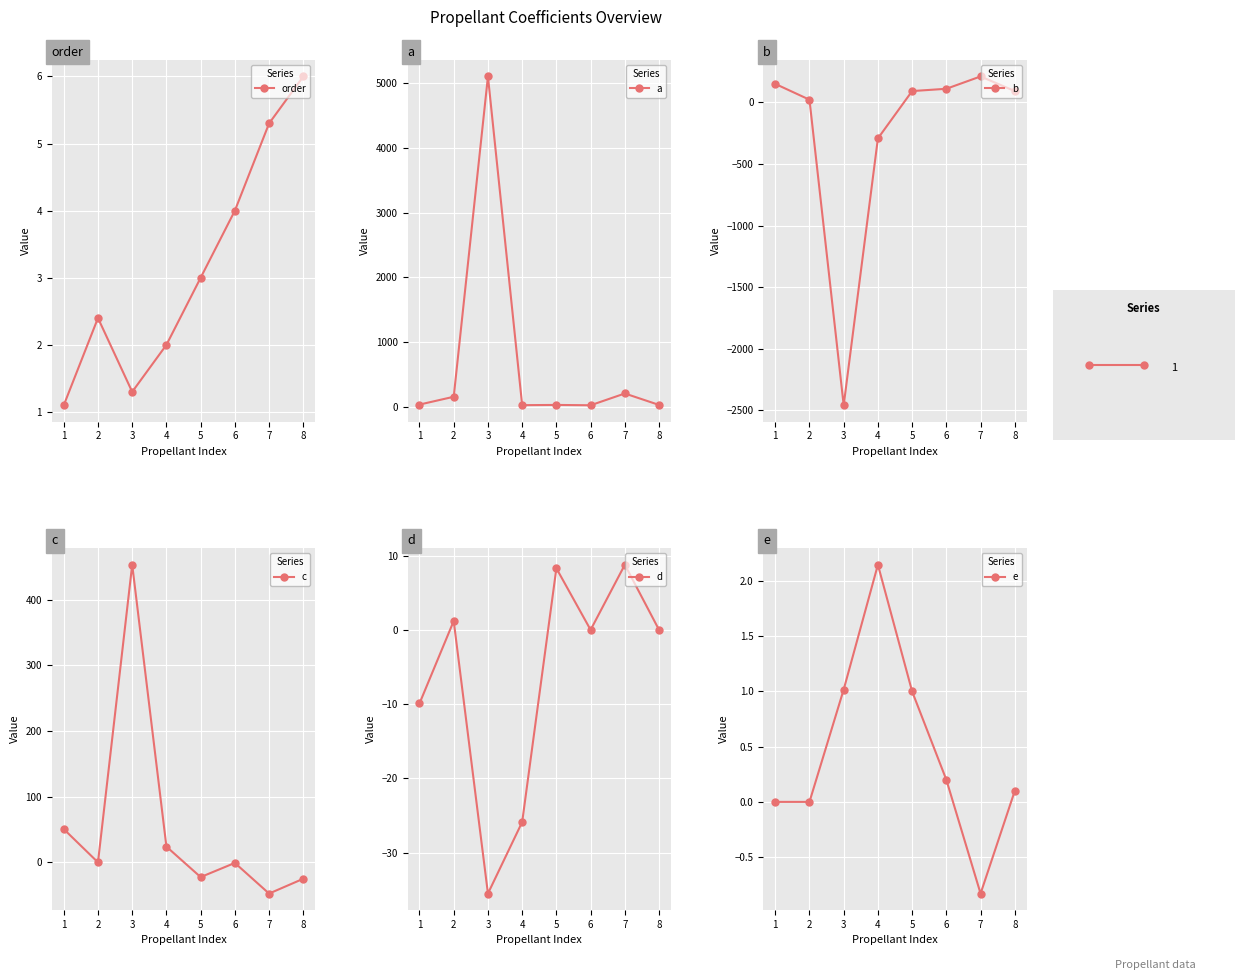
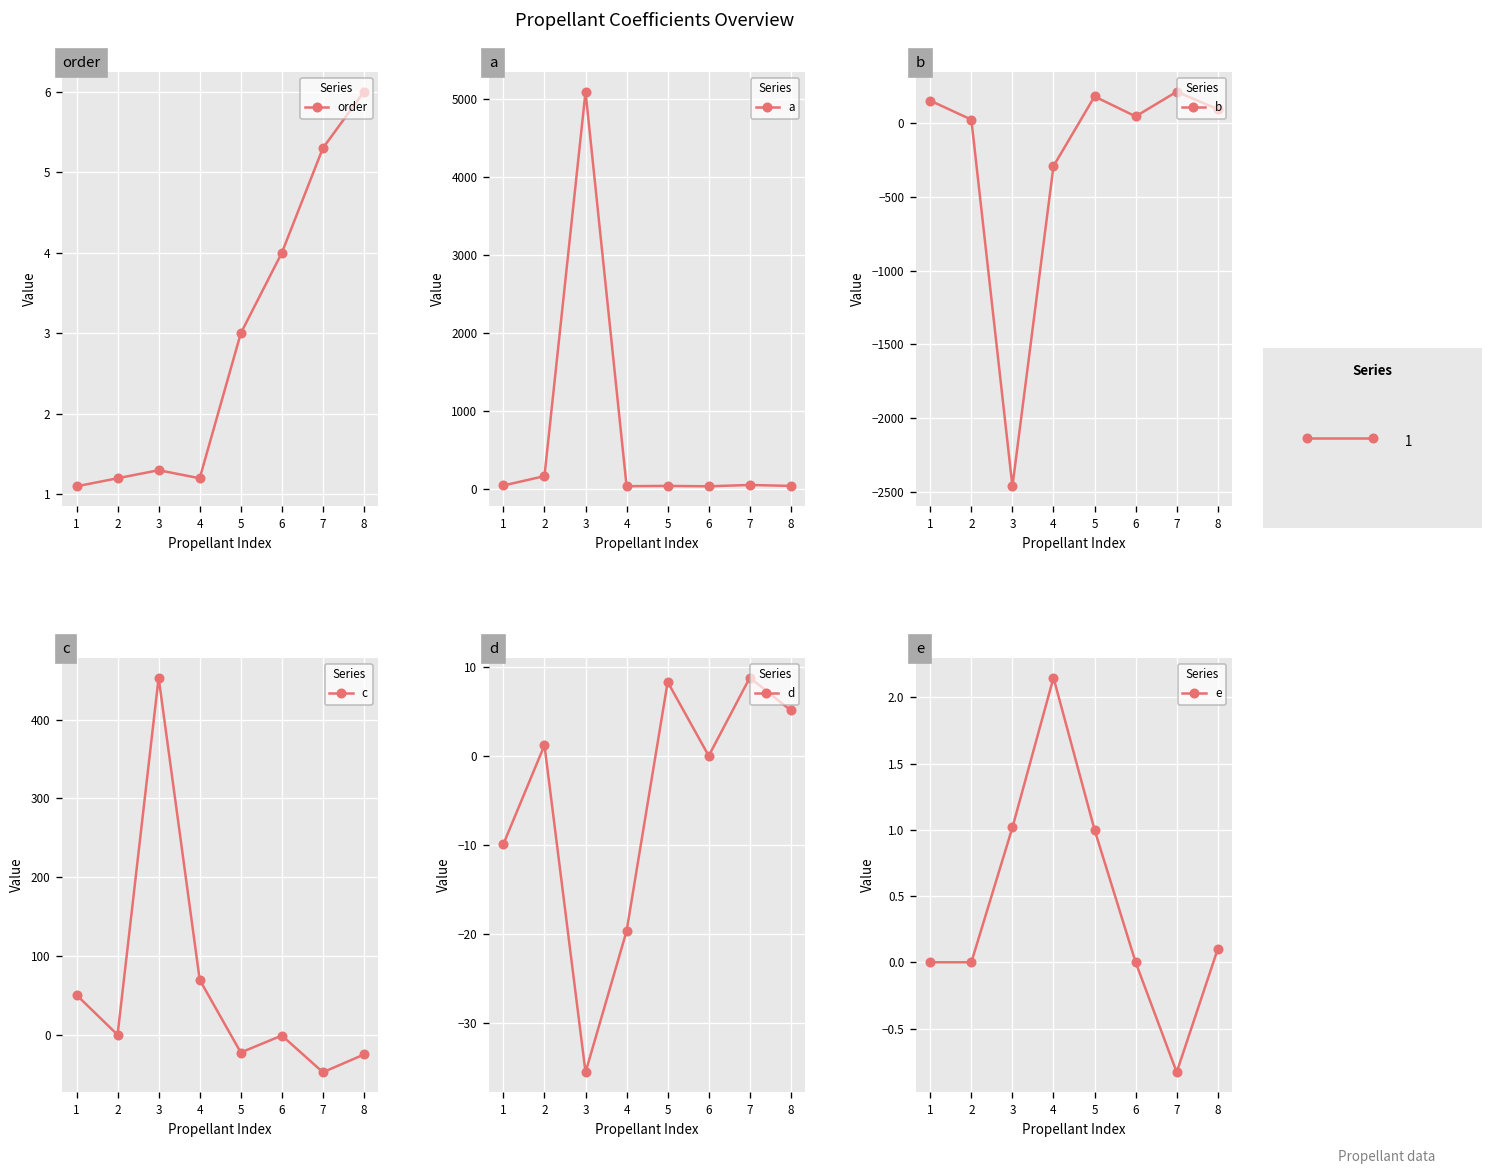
  {
    "order": {
      "1": 1.1,
-     "2": 2.4,
+     "2": 1.2,
      "3": 1.3,
-     "4": 2.0,
+     "4": 1.2,
      "5": 3.0,
      "6": 4.0,
      "7": 5.3
    },
    "a": {
      "1": 0,
      "2": 200,
      "3": 5100,
      "4": 0,
      "5": 0,
      "6": 0,
-     "7": 200,
+     "7": 100,
      "8": 0
    },
    "b": {
      "1": 150,
      "2": 20,
      "3": -2460,
      "4": -290,
-     "5": 90,
-     "6": 110,
+     "5": 180,
+     "6": 40,
      "7": 210
    },
    "c": {
      "1": 50,
      "2": 0,
      "3": 450,
-     "4": 20,
+     "4": 70,
      "5": -20,
      "6": 0,
      "7": -50,
      "8": -30
    },
    "d": {
      "1": -10,
      "2": 1,
      "3": -36,
-     "4": -26,
+     "4": -20,
      "5": 8,
      "6": 0,
      "7": 9,
-     "8": 0
+     "8": 5
    },
    "e": {
      "1": 0.0,
      "2": 0.0,
      "3": 1.0,
      "4": 2.15,
      "5": 1.0,
-     "6": 0.2,
+     "6": 0.0,
      "7": -0.83,
      "8": 0.1
    }
  }
